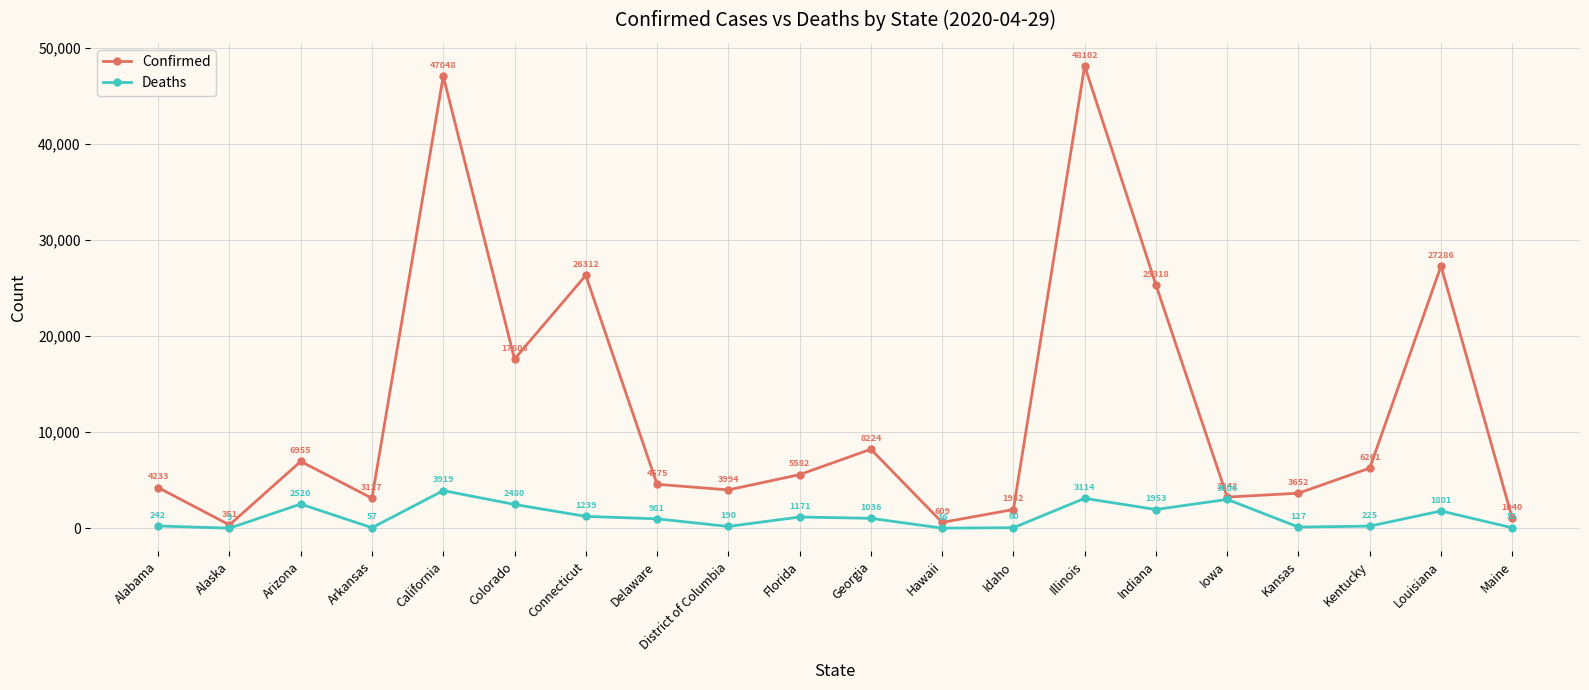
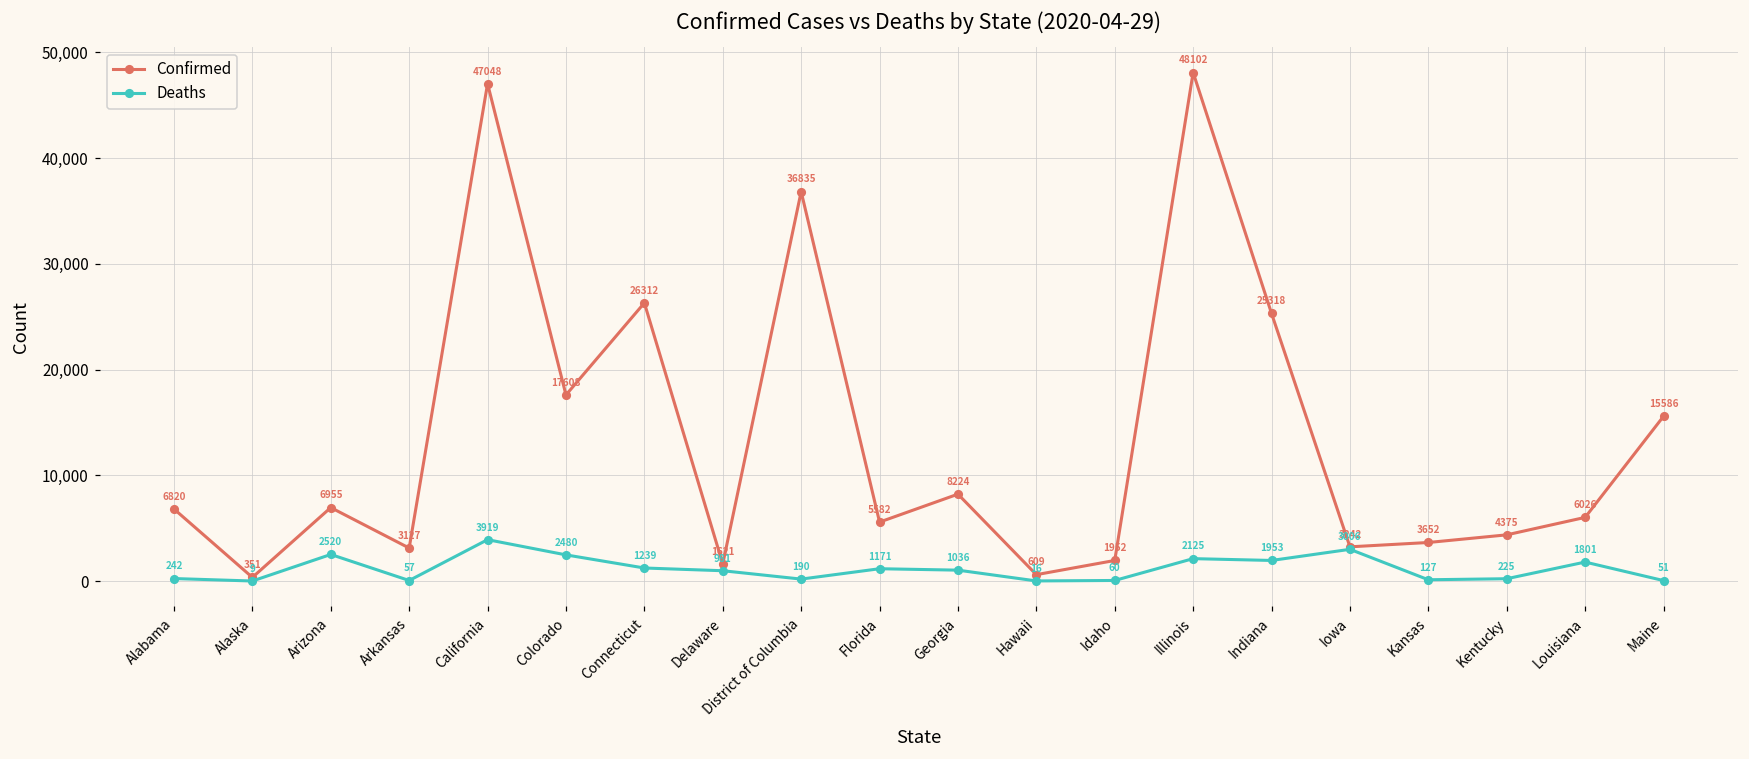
  {
    "Confirmed": {
-     "Alabama": 4233,
+     "Alabama": 6820,
      "Arizona": 6955,
      "Arkansas": 3127,
      "California": 47048,
      "Colorado": 17608,
      "Connecticut": 26312,
-     "Delaware": 4575,
-     "District of Columbia": 3994,
+     "Delaware": 1621,
+     "District of Columbia": 36835,
      "Florida": 5582,
      "Georgia": 8224,
      "Idaho": 1952,
      "Illinois": 48102,
      "Indiana": 25318,
      "Kansas": 3652,
-     "Kentucky": 6261,
-     "Louisiana": 27286,
-     "Maine": 1040
+     "Kentucky": 4375,
+     "Louisiana": 6026,
+     "Maine": 15586
    },
    "Deaths": {
      "Alabama": 242,
      "Arizona": 2520,
      "Arkansas": 57,
      "California": 3919,
      "Colorado": 2480,
      "Connecticut": 1239,
      "District of Columbia": 190,
      "Florida": 1171,
      "Georgia": 1036,
      "Idaho": 60,
-     "Illinois": 3114,
+     "Illinois": 2125,
      "Indiana": 1953,
      "Kansas": 127,
      "Kentucky": 225,
      "Louisiana": 1801,
      "Maine": 51
    }
  }
